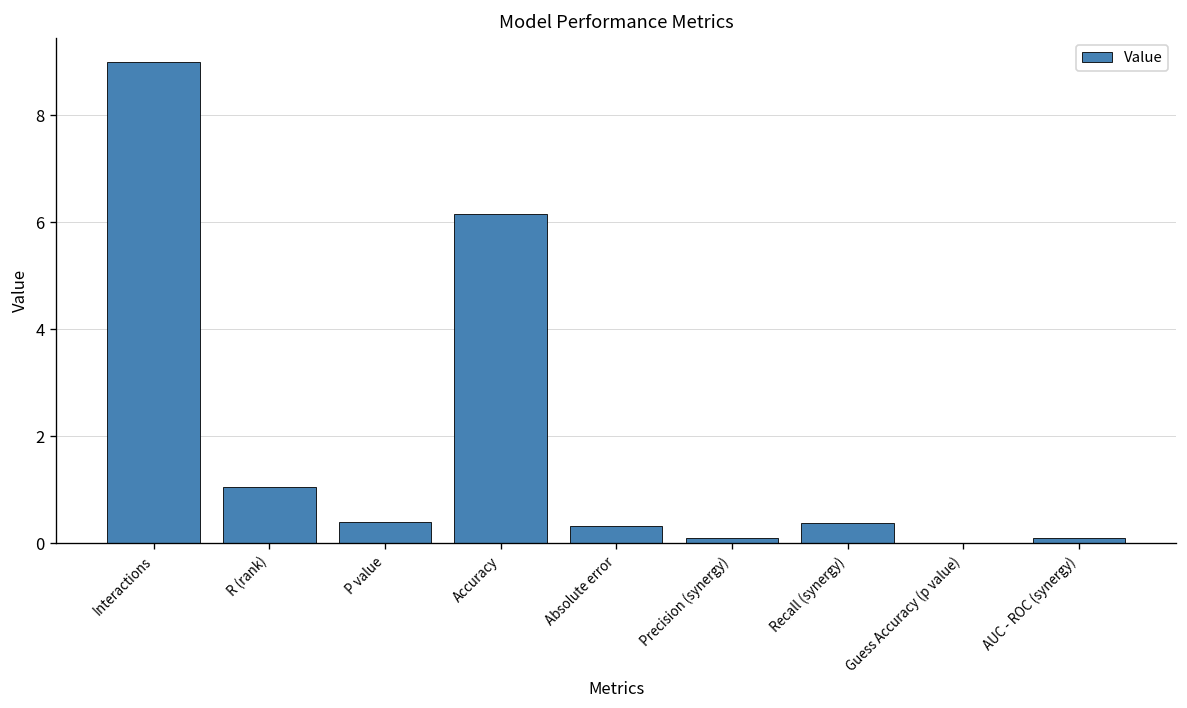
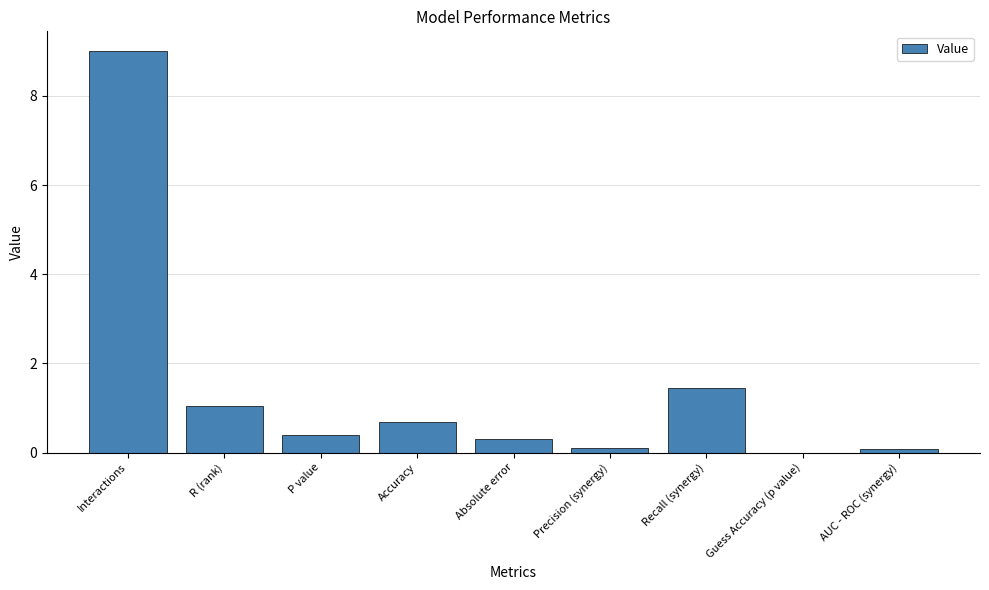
  {
    "Interactions": 9.0,
    "R (rank)": 1.0,
    "P value": 0.4,
-   "Accuracy": 6.2,
+   "Accuracy": 0.7,
    "Absolute error": 0.3,
    "Precision (synergy)": 0.1,
-   "Recall (synergy)": 0.4,
+   "Recall (synergy)": 1.4,
    "Guess Accuracy (p value)": 0.0,
    "AUC - ROC (synergy)": 0.1
  }
